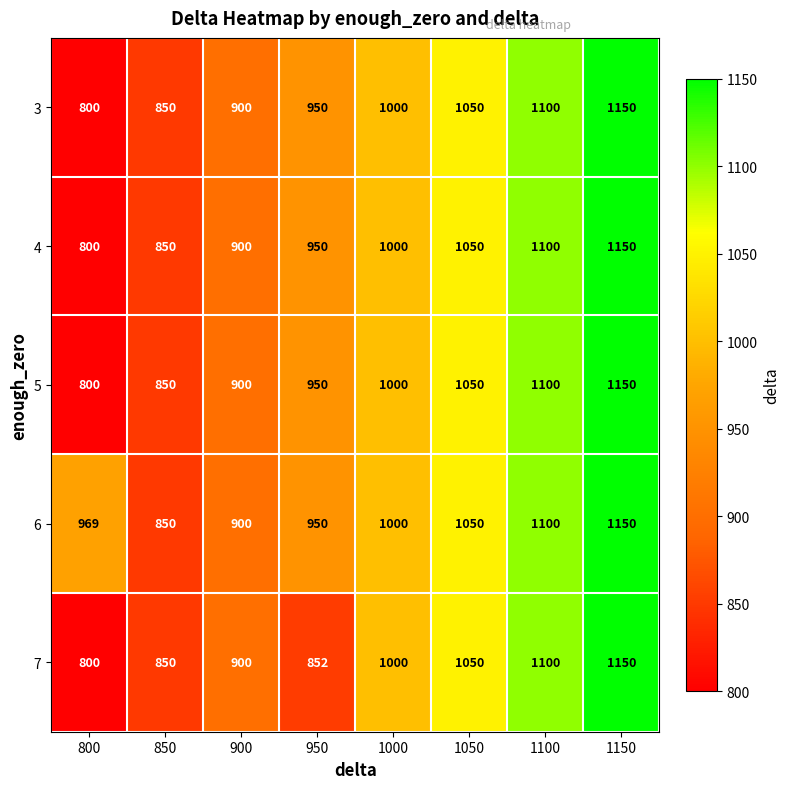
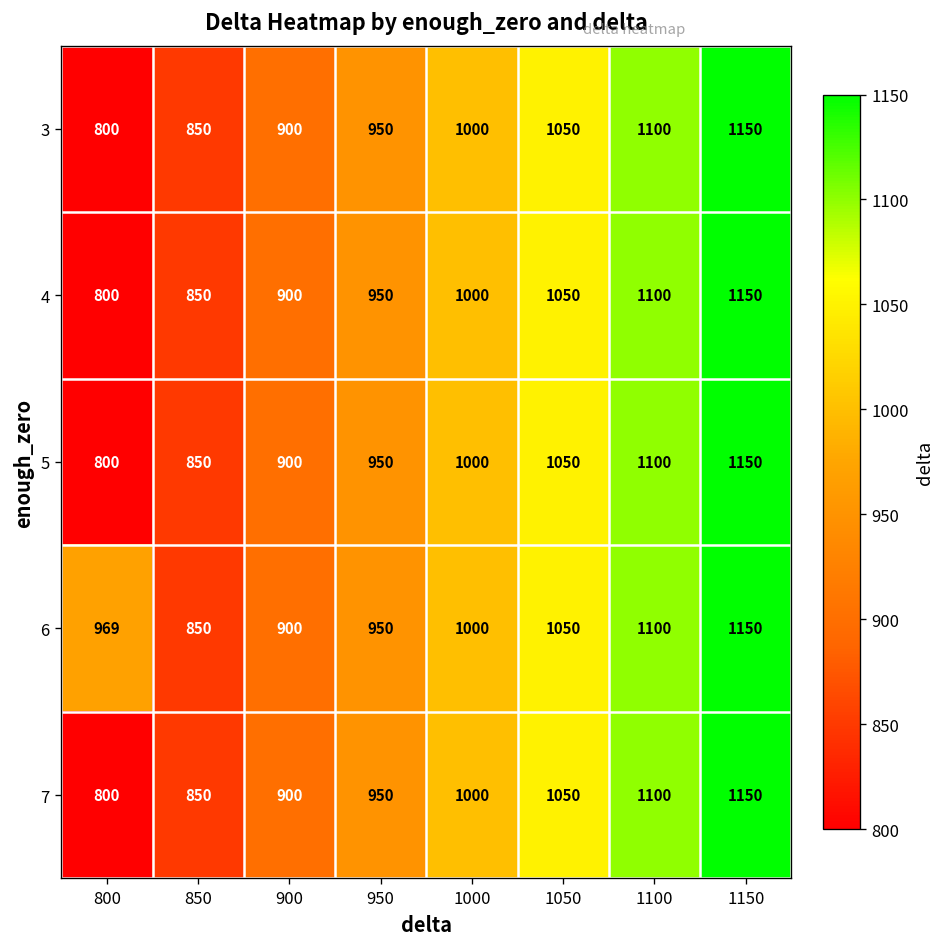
  {
    "3": {
      "800": 800,
      "850": 850,
      "900": 900,
      "950": 950,
      "1000": 1000,
      "1050": 1050,
      "1100": 1100,
      "1150": 1150
    },
    "4": {
      "800": 800,
      "850": 850,
      "900": 900,
      "950": 950,
      "1000": 1000,
      "1050": 1050,
      "1100": 1100,
      "1150": 1150
    },
    "5": {
      "800": 800,
      "850": 850,
      "900": 900,
      "950": 950,
      "1000": 1000,
      "1050": 1050,
      "1100": 1100,
      "1150": 1150
    },
    "6": {
      "800": 969,
      "850": 850,
      "900": 900,
      "950": 950,
      "1000": 1000,
      "1050": 1050,
      "1100": 1100,
      "1150": 1150
    },
    "7": {
      "800": 800,
      "850": 850,
      "900": 900,
-     "950": 852,
+     "950": 950,
      "1000": 1000,
      "1050": 1050,
      "1100": 1100,
      "1150": 1150
    }
  }
